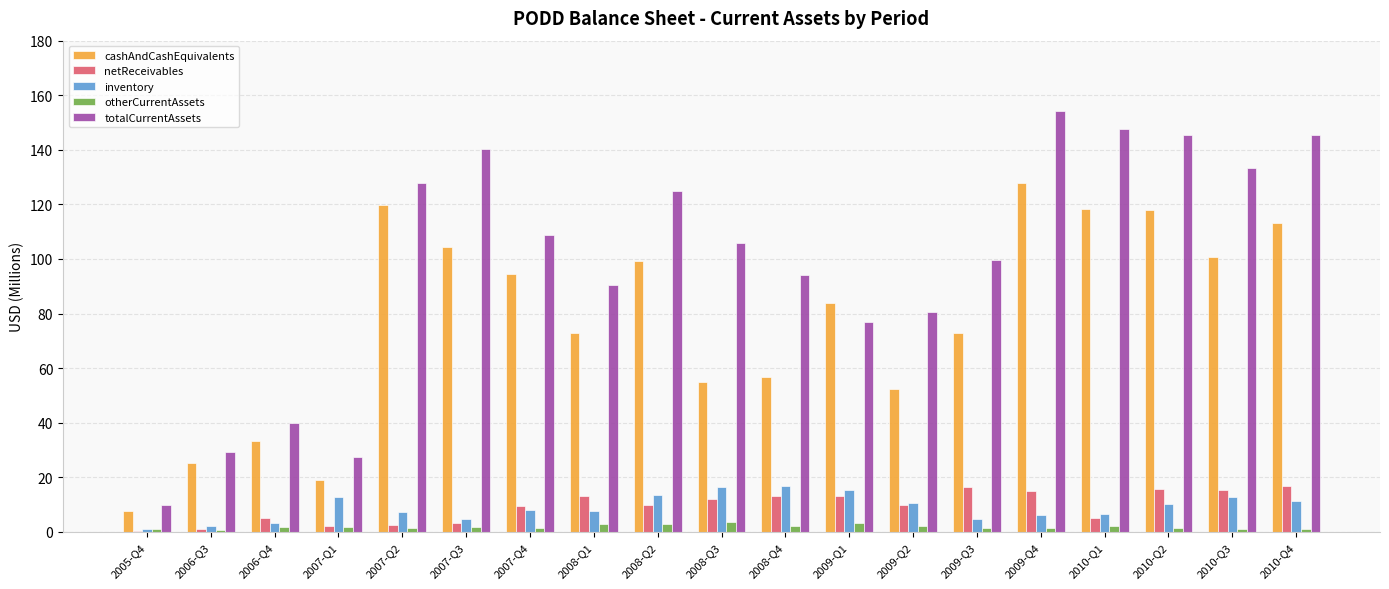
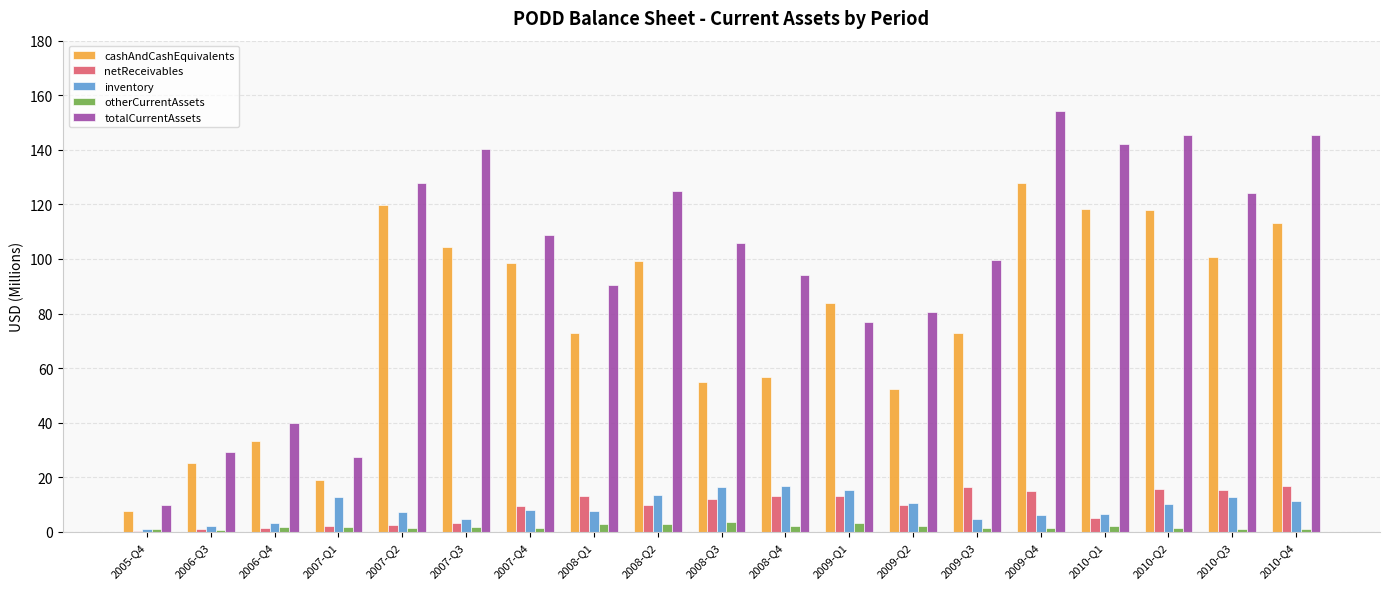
  {
    "cashAndCashEquivalents": {
      "2005-Q4": 8,
      "2006-Q3": 25,
      "2006-Q4": 33,
      "2007-Q1": 19,
      "2007-Q2": 120,
      "2007-Q3": 104,
-     "2007-Q4": 95,
+     "2007-Q4": 99,
      "2008-Q1": 73,
      "2008-Q2": 99,
      "2008-Q3": 55,
      "2008-Q4": 57,
      "2009-Q1": 84,
      "2009-Q2": 52,
      "2009-Q3": 73,
      "2009-Q4": 128,
      "2010-Q1": 118,
      "2010-Q2": 118,
      "2010-Q3": 101,
      "2010-Q4": 113
    },
    "netReceivables": {
      "2006-Q3": 1,
-     "2006-Q4": 5,
+     "2006-Q4": 1,
      "2007-Q1": 2,
      "2007-Q2": 3,
      "2007-Q3": 3,
      "2007-Q4": 9,
      "2008-Q1": 13,
      "2008-Q2": 10,
      "2008-Q3": 12,
      "2008-Q4": 13,
      "2009-Q1": 13,
      "2009-Q2": 10,
      "2009-Q3": 16,
      "2009-Q4": 15,
      "2010-Q1": 5,
      "2010-Q2": 16,
      "2010-Q3": 15,
      "2010-Q4": 17
    },
    "inventory": {
      "2006-Q3": 2,
      "2006-Q4": 3,
      "2007-Q1": 13,
      "2007-Q2": 7,
      "2007-Q3": 5,
      "2007-Q4": 8,
      "2008-Q1": 8,
      "2008-Q2": 13,
      "2008-Q3": 16,
      "2008-Q4": 17,
      "2009-Q1": 15,
      "2009-Q2": 10,
      "2009-Q3": 5,
      "2009-Q4": 6,
      "2010-Q1": 7,
      "2010-Q2": 10,
      "2010-Q3": 13,
      "2010-Q4": 11
    },
    "otherCurrentAssets": {
      "2005-Q4": 1,
      "2006-Q4": 2,
      "2007-Q1": 2,
      "2007-Q2": 1,
      "2007-Q3": 2,
      "2007-Q4": 1,
      "2008-Q1": 3,
      "2008-Q2": 3,
      "2008-Q3": 4,
      "2008-Q4": 2,
      "2009-Q1": 3,
      "2009-Q2": 2,
      "2009-Q3": 2,
      "2009-Q4": 1,
      "2010-Q1": 2,
      "2010-Q2": 1,
      "2010-Q3": 1
    },
    "totalCurrentAssets": {
      "2005-Q4": 10,
      "2006-Q3": 29,
      "2006-Q4": 40,
      "2007-Q1": 27,
      "2007-Q2": 128,
      "2007-Q3": 140,
      "2007-Q4": 109,
      "2008-Q1": 91,
      "2008-Q2": 125,
      "2008-Q3": 106,
      "2008-Q4": 94,
      "2009-Q1": 77,
      "2009-Q2": 80,
      "2009-Q3": 100,
      "2009-Q4": 154,
-     "2010-Q1": 148,
+     "2010-Q1": 142,
      "2010-Q2": 146,
-     "2010-Q3": 133,
+     "2010-Q3": 124,
      "2010-Q4": 145
    }
  }
